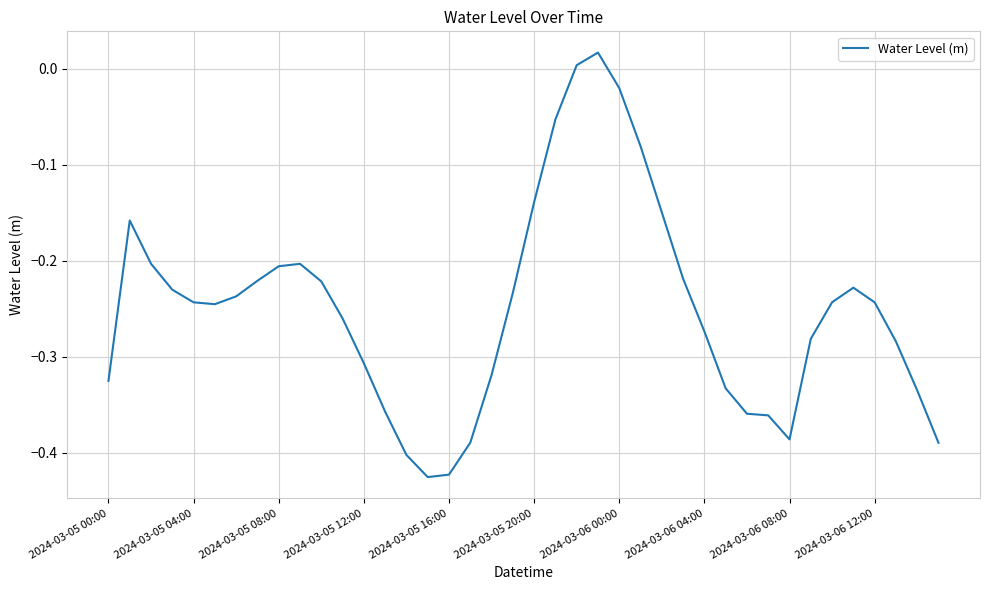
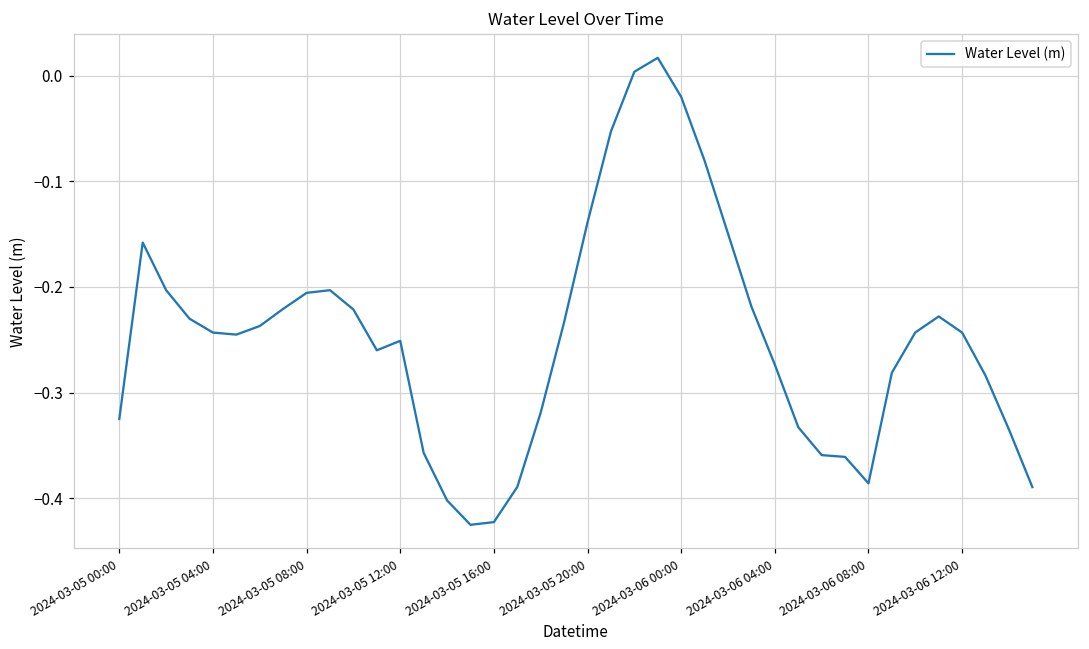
  {
    "2024-03-05 00:00": -0.32,
    "2024-03-05 04:00": -0.24,
    "2024-03-05 08:00": -0.21,
-   "2024-03-05 12:00": -0.31,
+   "2024-03-05 12:00": -0.25,
    "2024-03-05 16:00": -0.42,
    "2024-03-05 20:00": -0.14,
    "2024-03-06 00:00": -0.02,
    "2024-03-06 04:00": -0.27,
    "2024-03-06 08:00": -0.39,
    "2024-03-06 12:00": -0.24
  }
